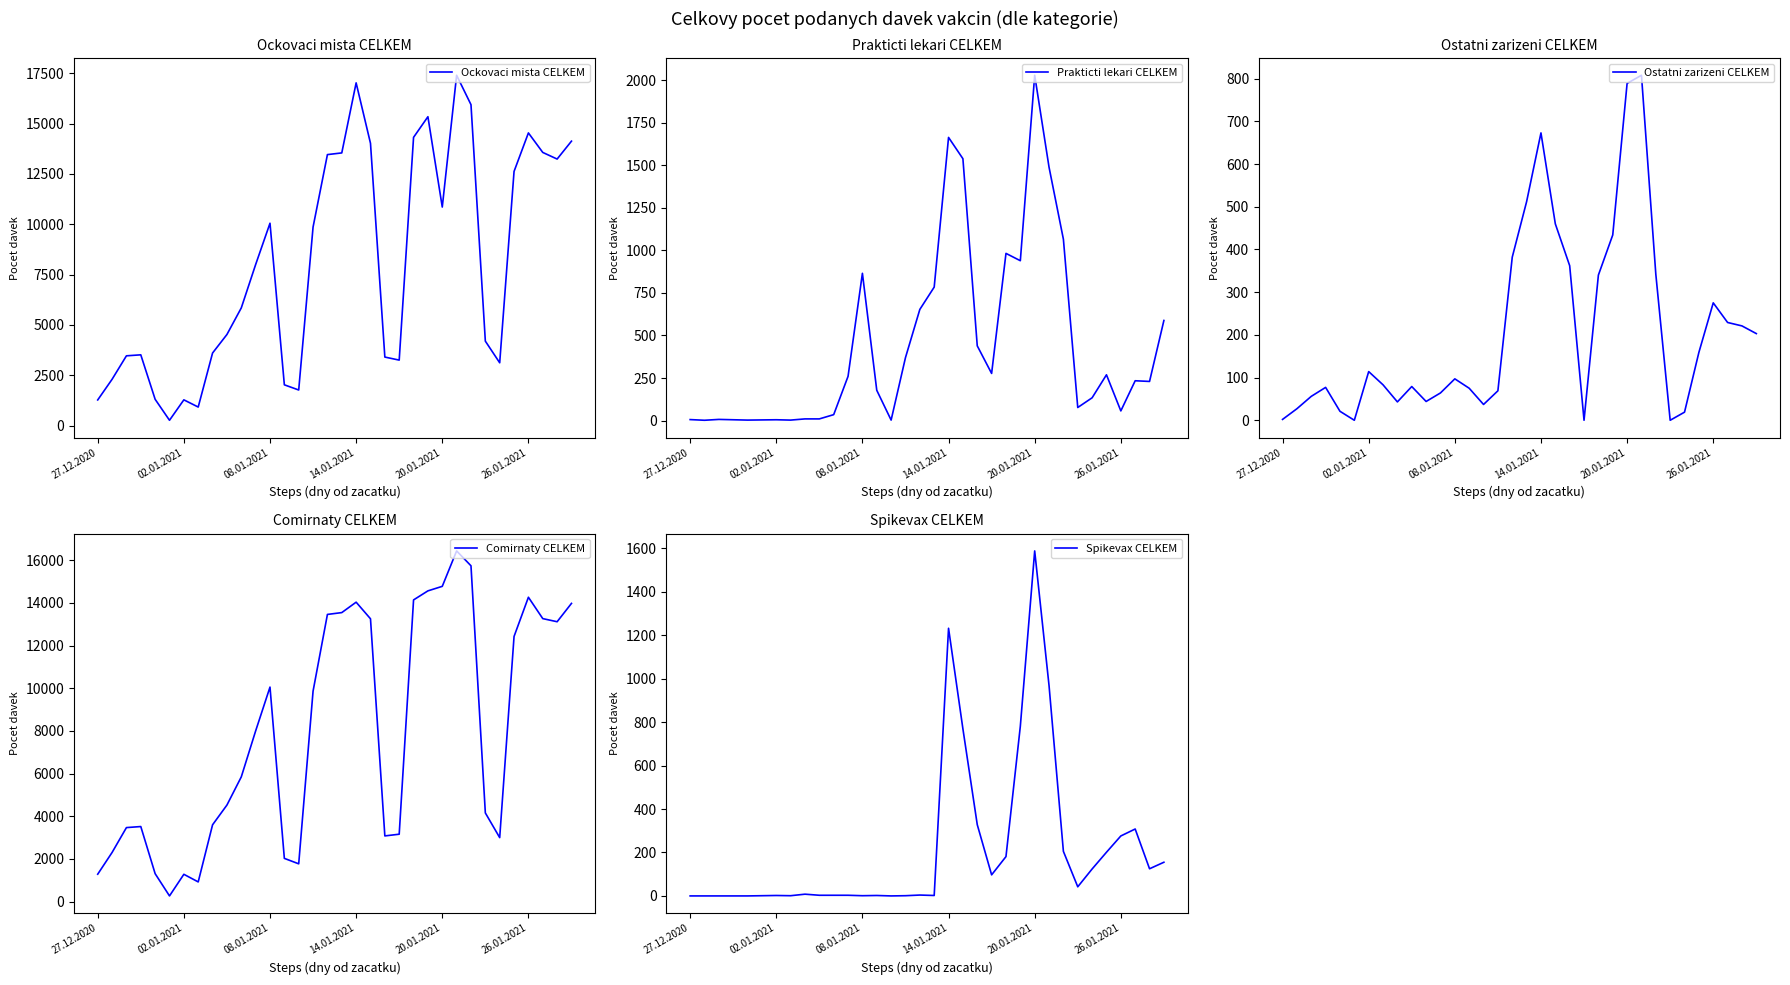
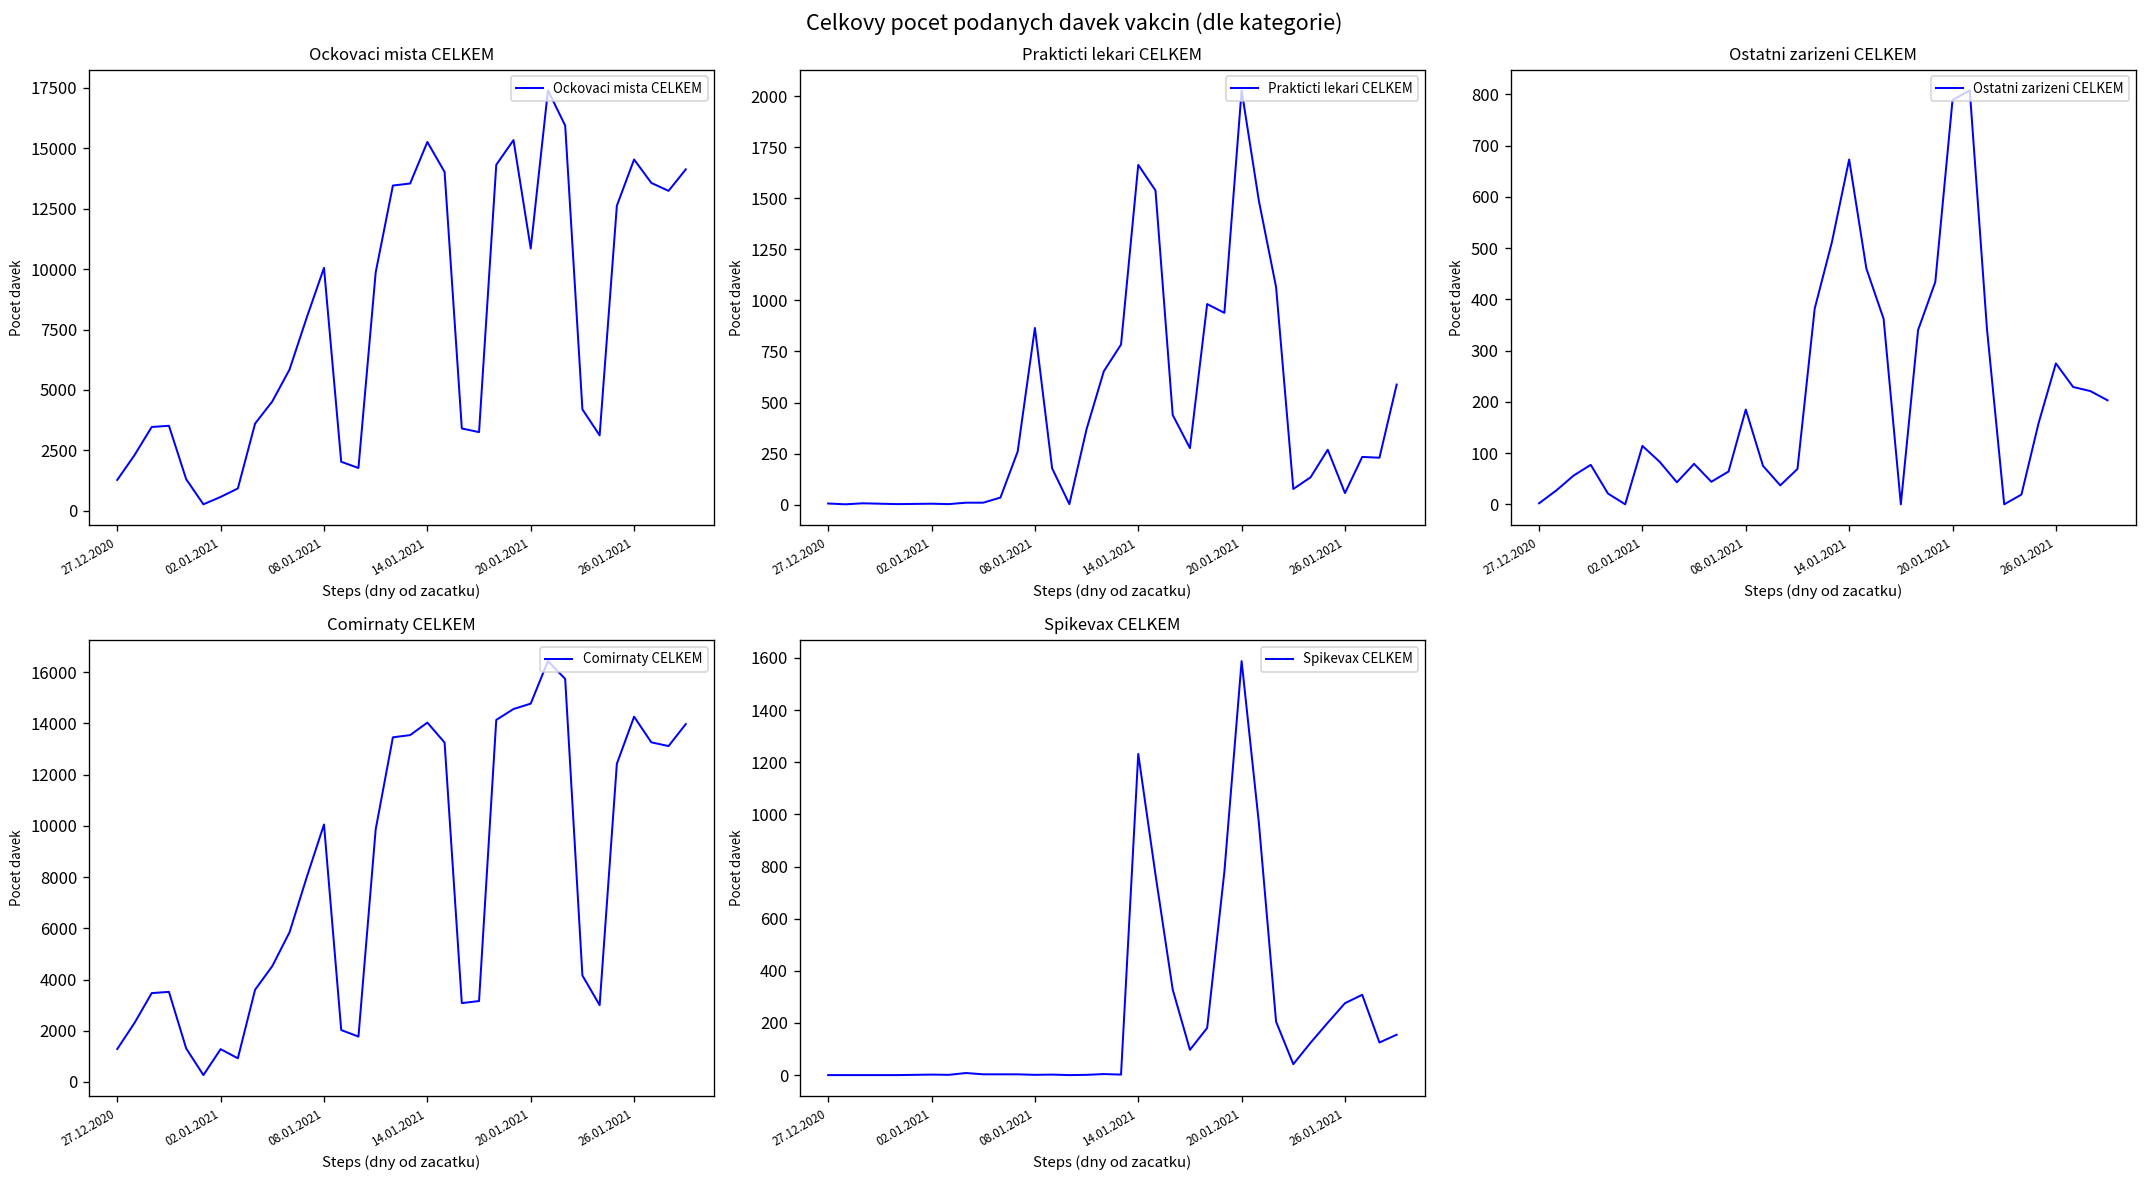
  {
    "Ockovaci mista CELKEM": {
      "27.12.2020": 1300,
-     "02.01.2021": 1300,
+     "02.01.2021": 600,
      "08.01.2021": 10100,
-     "14.01.2021": 17000,
+     "14.01.2021": 15300,
      "20.01.2021": 10900,
      "26.01.2021": 14500
    },
    "Prakticti lekari CELKEM": {
      "27.12.2020": 10,
      "02.01.2021": 10,
      "08.01.2021": 870,
      "14.01.2021": 1660,
      "26.01.2021": 60
    },
    "Ostatni zarizeni CELKEM": {
      "27.12.2020": 0,
      "02.01.2021": 110,
-     "08.01.2021": 100,
+     "08.01.2021": 190,
      "14.01.2021": 670,
      "20.01.2021": 790,
      "26.01.2021": 280
    },
    "Comirnaty CELKEM": {
      "27.12.2020": 1300,
      "02.01.2021": 1300,
      "08.01.2021": 10100,
      "14.01.2021": 14000,
      "20.01.2021": 14800,
      "26.01.2021": 14300
    },
    "Spikevax CELKEM": {
      "27.12.2020": 0,
      "02.01.2021": 0,
      "08.01.2021": 0,
      "14.01.2021": 1230,
      "20.01.2021": 1590,
      "26.01.2021": 280
    }
  }
